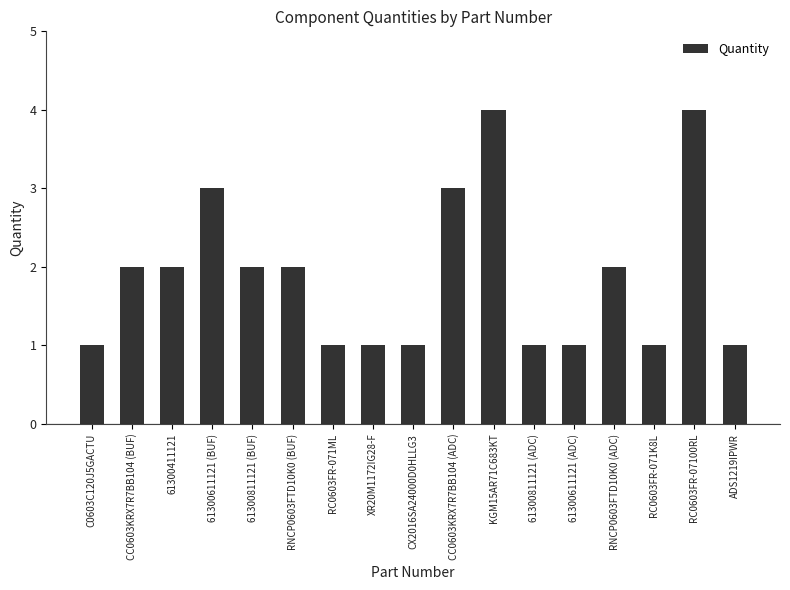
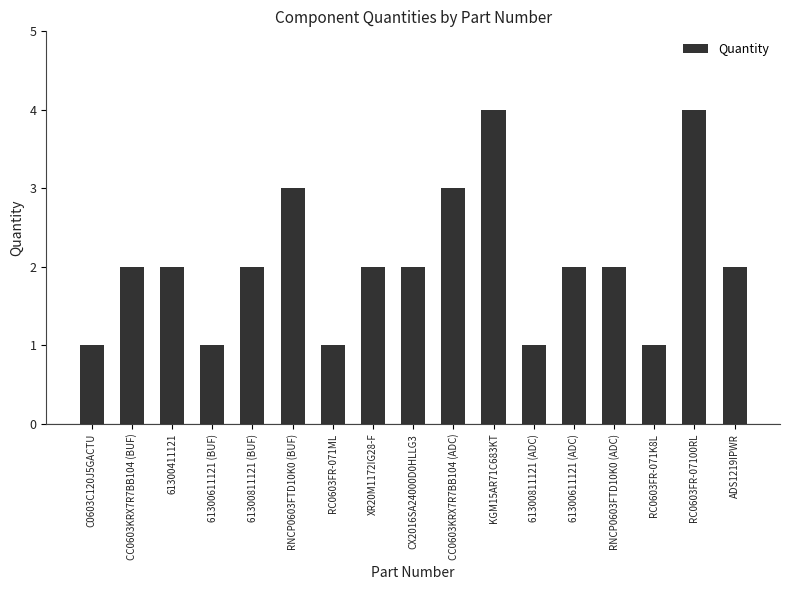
  {
    "C0603C120J5GACTU": 1,
    "CC0603KRX7R7BB104 (BUF)": 2,
    "61300411121": 2,
-   "61300611121 (BUF)": 3,
+   "61300611121 (BUF)": 1,
    "61300811121 (BUF)": 2,
-   "RNCP0603FTD10K0 (BUF)": 2,
+   "RNCP0603FTD10K0 (BUF)": 3,
    "RC0603FR-071ML": 1,
-   "XR20M1172IG28-F": 1,
-   "CX2016SA24000D0HLLG3": 1,
+   "XR20M1172IG28-F": 2,
+   "CX2016SA24000D0HLLG3": 2,
    "CC0603KRX7R7BB104 (ADC)": 3,
    "KGM15AR71C683KT": 4,
    "61300811121 (ADC)": 1,
-   "61300611121 (ADC)": 1,
+   "61300611121 (ADC)": 2,
    "RNCP0603FTD10K0 (ADC)": 2,
    "RC0603FR-071K8L": 1,
    "RC0603FR-07100RL": 4,
-   "ADS1219IPWR": 1
+   "ADS1219IPWR": 2
  }
